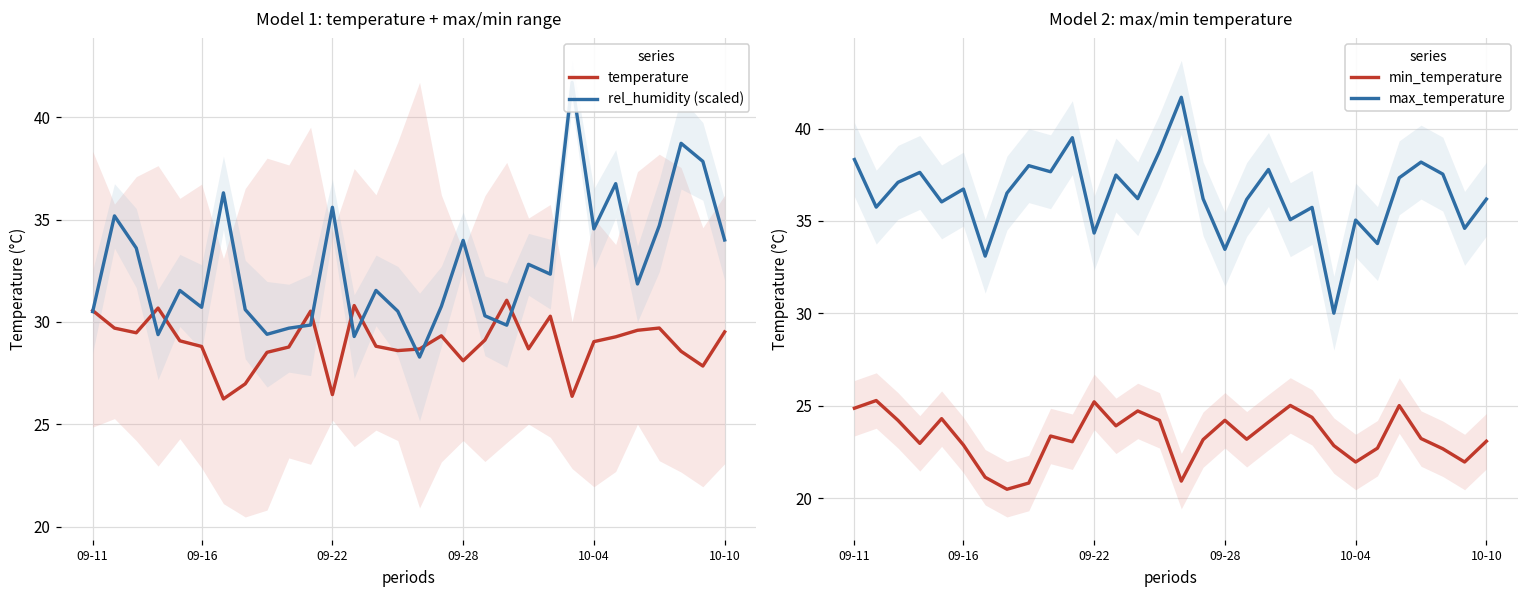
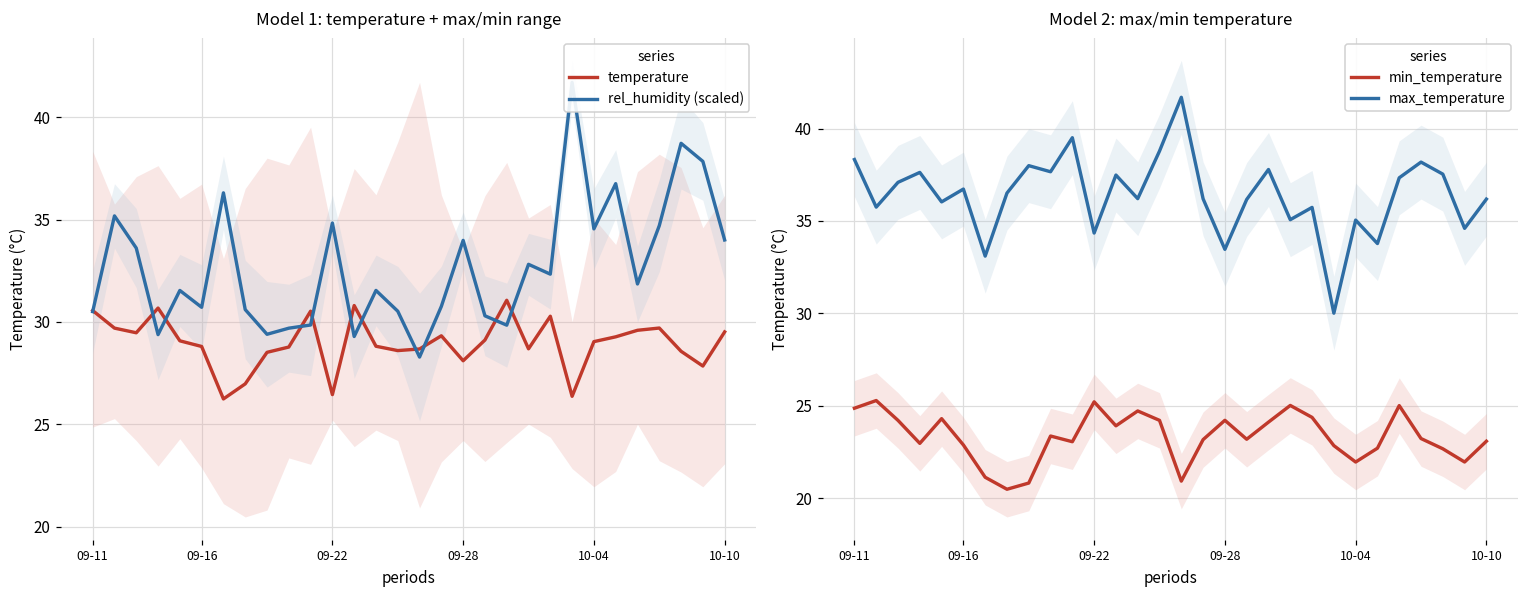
  {
    "Model 1: temperature + max/min range": {
      "temperature": {
        "09-16": 28.8,
        "09-22": 26.5,
        "09-28": 28.1,
        "10-04": 29.0,
        "10-10": 29.5
      },
      "rel_humidity (scaled)": {
        "09-16": 30.7,
-       "09-22": 35.6,
+       "09-22": 34.8,
        "09-28": 34.0,
        "10-04": 34.5,
        "10-10": 34.0
      }
    },
    "Model 2: max/min temperature": {
      "min_temperature": {
        "09-11": 24.9,
        "09-16": 22.9,
        "09-22": 25.2,
        "09-28": 24.2,
        "10-04": 22.0,
        "10-10": 23.1
      },
      "max_temperature": {
        "09-11": 38.3,
        "09-16": 36.7,
        "09-22": 34.3,
        "09-28": 33.5,
        "10-04": 35.0,
        "10-10": 36.2
      }
    }
  }
